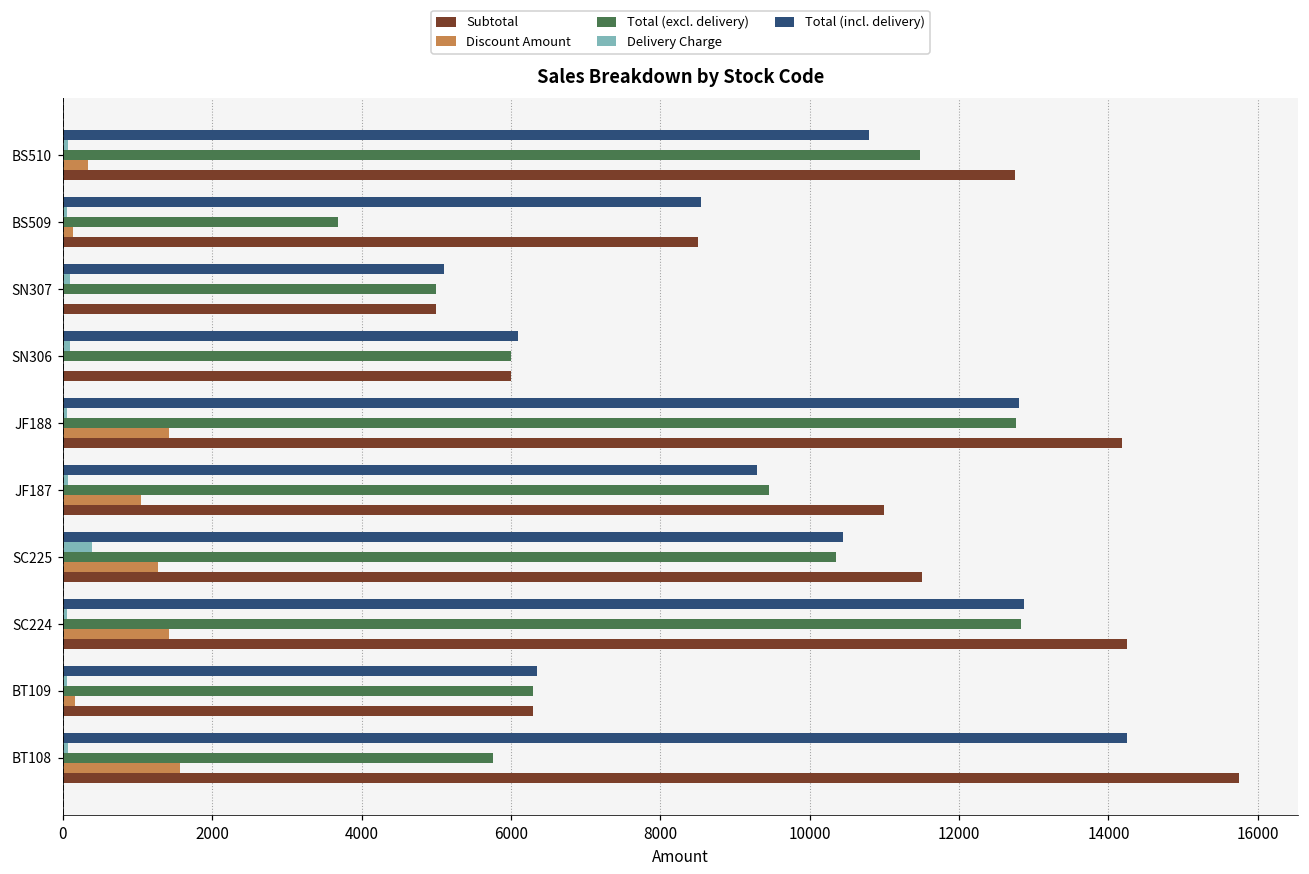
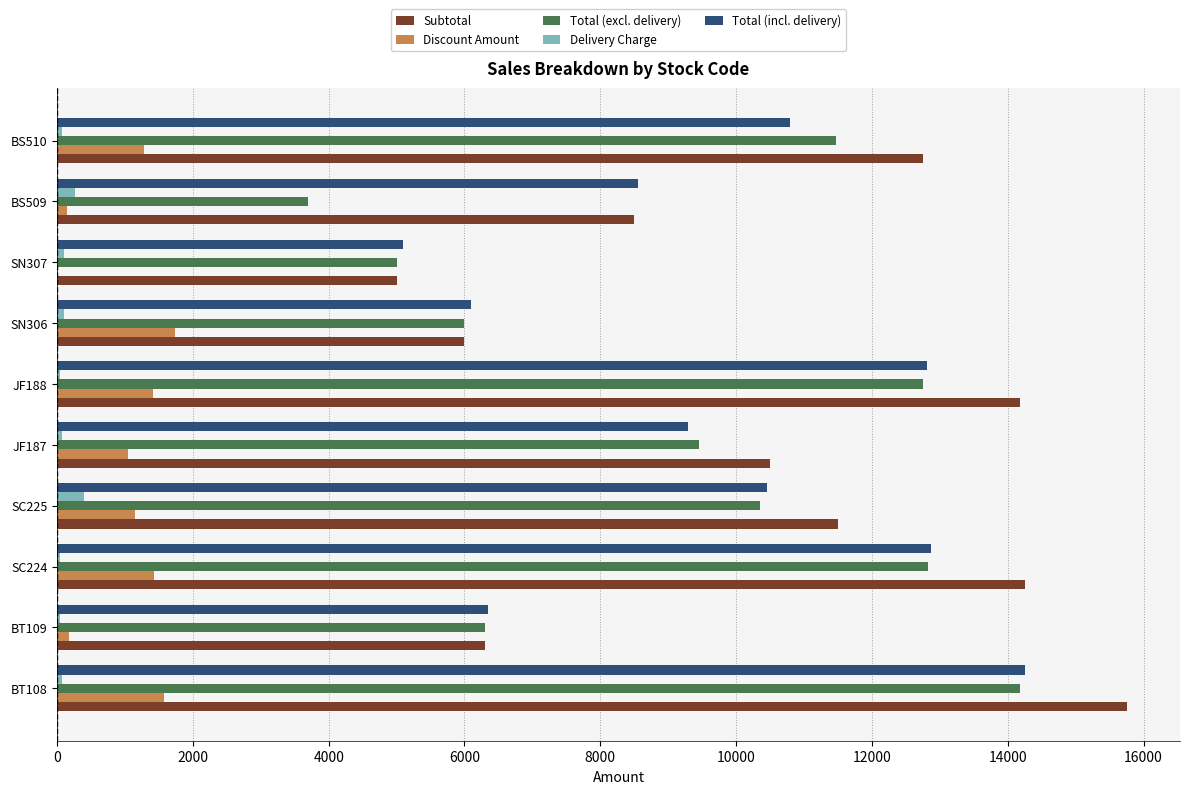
  {
    "Subtotal": {
      "BS510": 12800,
      "BS509": 8500,
      "SN307": 5000,
      "SN306": 6000,
      "JF188": 14200,
-     "JF187": 11000,
+     "JF187": 10500,
      "SC225": 11500,
      "SC224": 14300,
      "BT109": 6300,
      "BT108": 15800
    },
    "Discount Amount": {
-     "BS510": 300,
+     "BS510": 1300,
      "BS509": 100,
      "SN307": 0,
-     "SN306": 0,
+     "SN306": 1700,
      "JF188": 1400,
      "JF187": 1100,
-     "SC225": 1300,
+     "SC225": 1200,
      "SC224": 1400,
      "BT109": 200,
      "BT108": 1600
    },
    "Total (excl. delivery)": {
      "BS510": 11500,
      "BS509": 3700,
      "SN307": 5000,
      "SN306": 6000,
      "JF188": 12800,
      "JF187": 9500,
      "SC225": 10400,
      "SC224": 12800,
      "BT109": 6300,
-     "BT108": 5800
+     "BT108": 14200
    },
    "Delivery Charge": {
      "BS510": 100,
-     "BS509": 100,
+     "BS509": 300,
      "SN307": 100,
      "SN306": 100,
      "JF188": 100,
      "JF187": 100,
      "SC225": 400,
      "SC224": 100,
      "BT109": 100,
      "BT108": 100
    },
    "Total (incl. delivery)": {
      "BS510": 10800,
      "BS509": 8600,
      "SN307": 5100,
      "SN306": 6100,
      "JF188": 12800,
      "JF187": 9300,
      "SC225": 10500,
      "SC224": 12900,
      "BT109": 6400,
      "BT108": 14300
    }
  }
